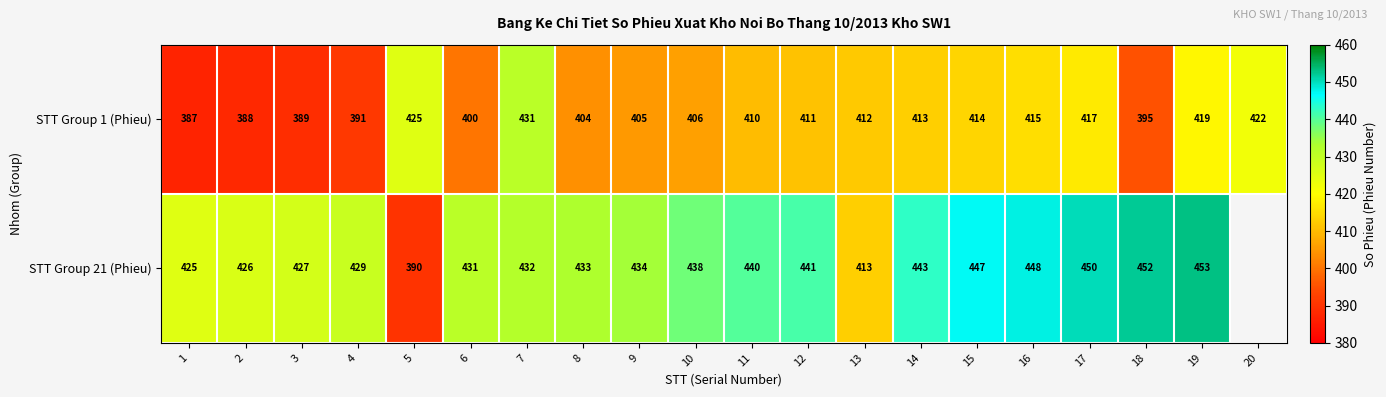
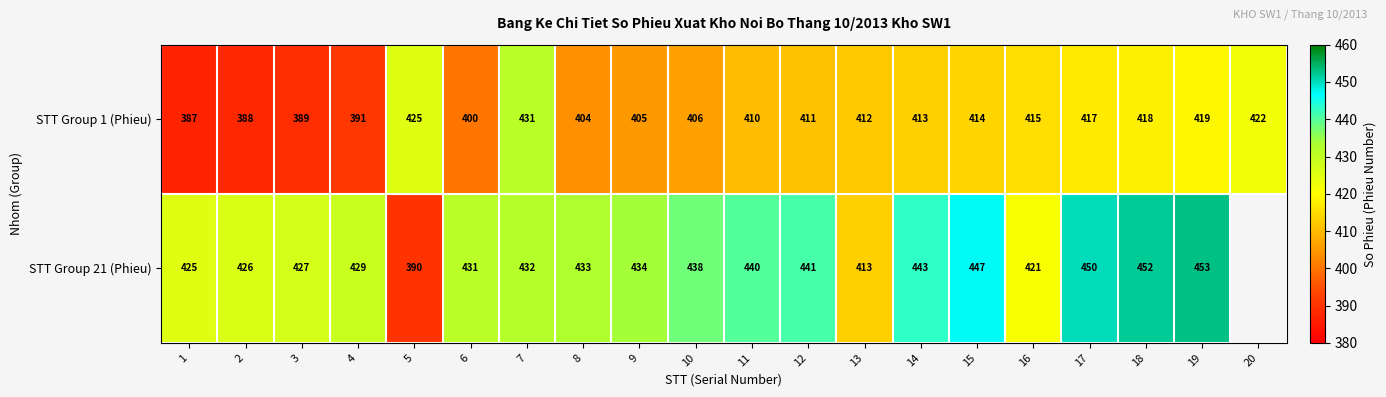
  {
    "STT Group 1 (Phieu)": {
      "1": 387,
      "2": 388,
      "3": 389,
      "4": 391,
      "5": 425,
      "6": 400,
      "7": 431,
      "8": 404,
      "9": 405,
      "10": 406,
      "11": 410,
      "12": 411,
      "13": 412,
      "14": 413,
      "15": 414,
      "16": 415,
      "17": 417,
-     "18": 395,
+     "18": 418,
      "19": 419,
      "20": 422
    },
    "STT Group 21 (Phieu)": {
      "1": 425,
      "2": 426,
      "3": 427,
      "4": 429,
      "5": 390,
      "6": 431,
      "7": 432,
      "8": 433,
      "9": 434,
      "10": 438,
      "11": 440,
      "12": 441,
      "13": 413,
      "14": 443,
      "15": 447,
-     "16": 448,
+     "16": 421,
      "17": 450,
      "18": 452,
      "19": 453
    }
  }
